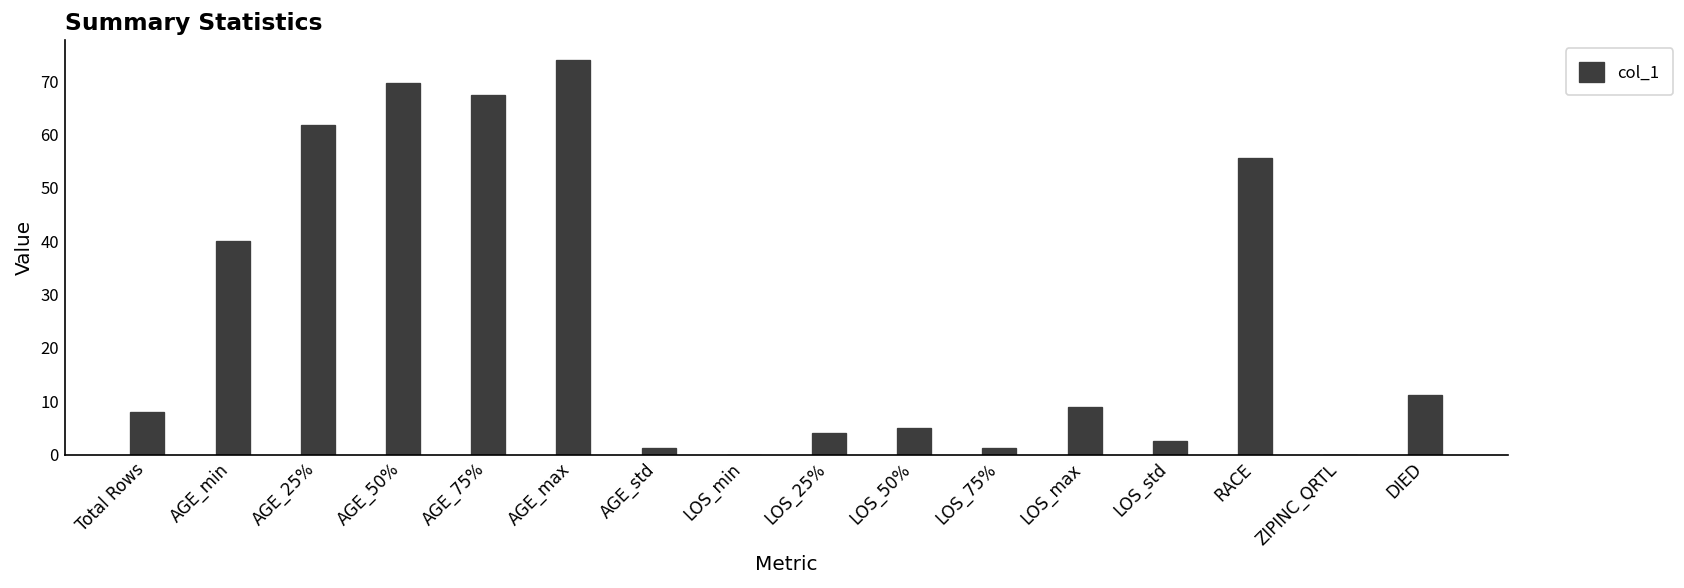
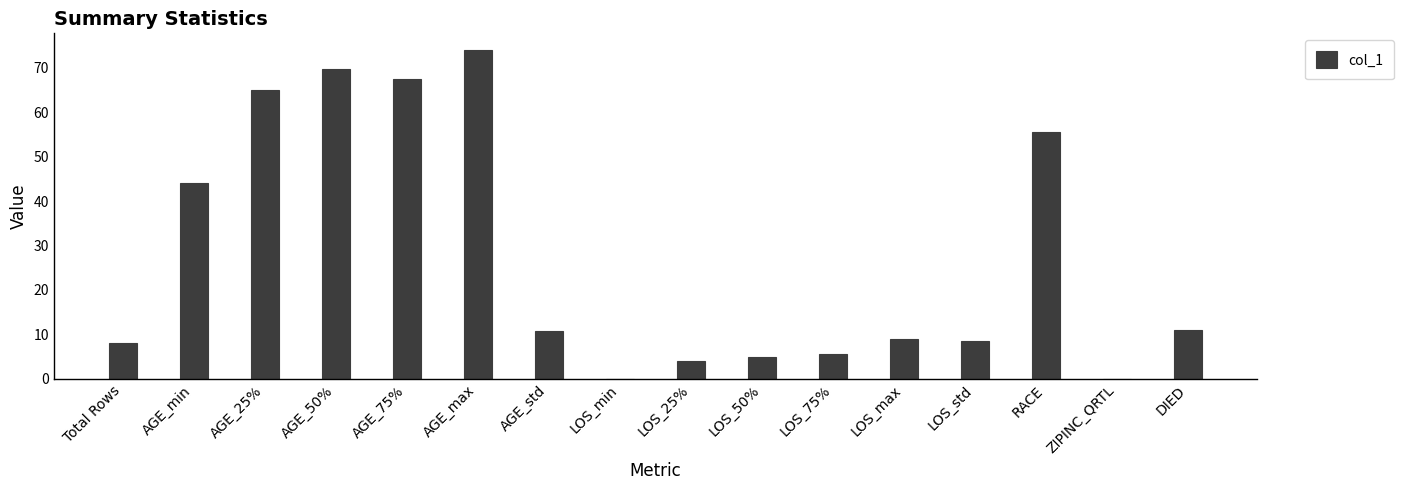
  {
    "Total Rows": 8,
-   "AGE_min": 40,
-   "AGE_25%": 62,
+   "AGE_min": 44,
+   "AGE_25%": 65,
    "AGE_50%": 70,
    "AGE_75%": 67,
    "AGE_max": 74,
-   "AGE_std": 1,
+   "AGE_std": 11,
    "LOS_min": 0,
    "LOS_25%": 4,
    "LOS_50%": 5,
-   "LOS_75%": 1,
+   "LOS_75%": 6,
    "LOS_max": 9,
-   "LOS_std": 3,
+   "LOS_std": 9,
    "RACE": 56,
    "ZIPINC_QRTL": 0,
    "DIED": 11
  }
